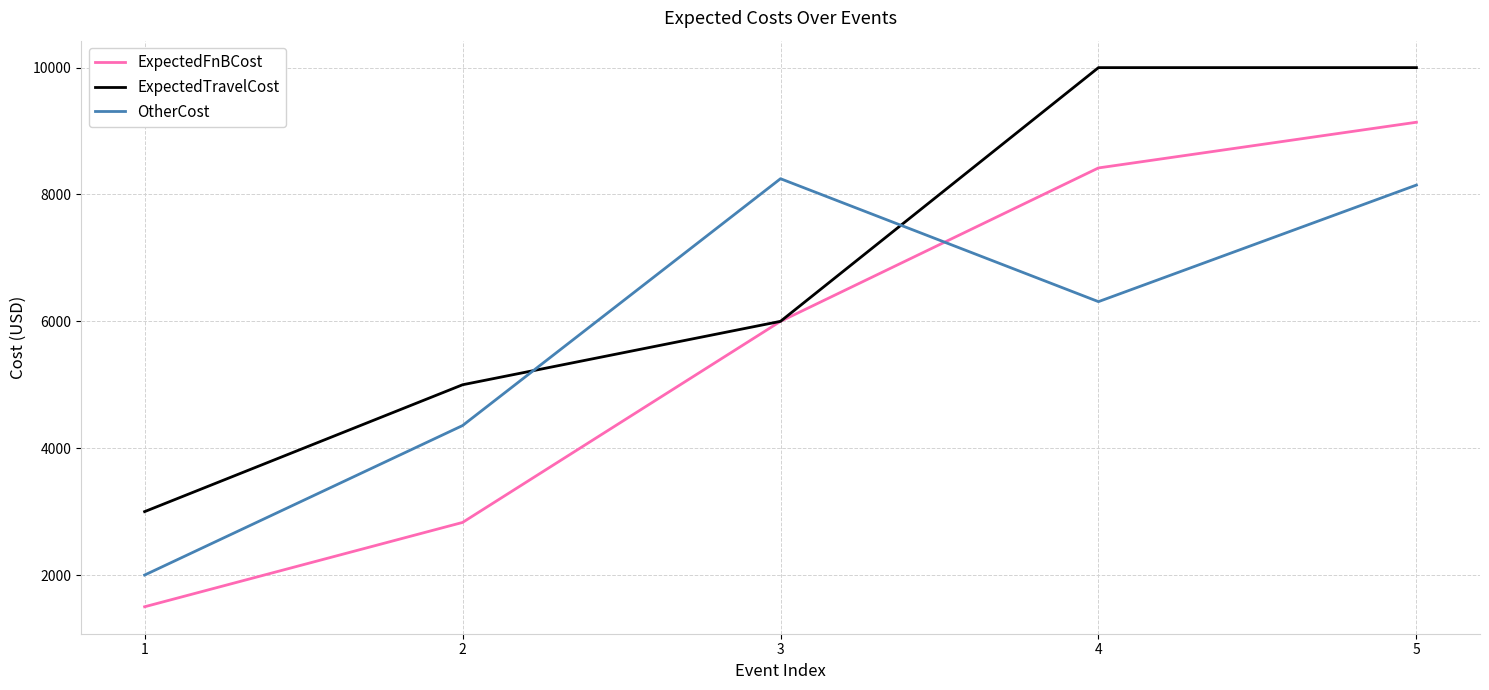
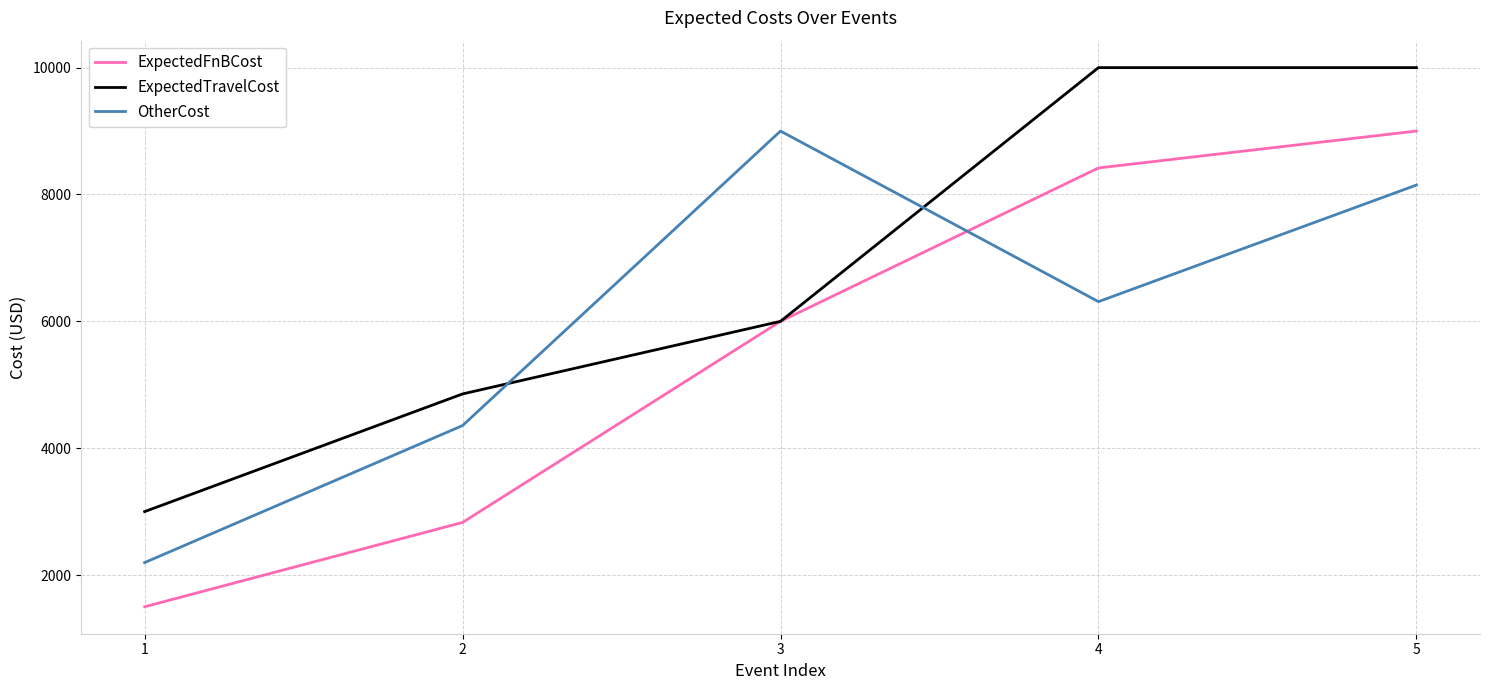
  {
    "ExpectedFnBCost": {
      "1": 1500,
      "2": 2800,
      "4": 8400,
-     "5": 9100
+     "5": 9000
    },
    "ExpectedTravelCost": {
      "1": 3000,
-     "2": 5000,
+     "2": 4900,
      "4": 10000,
      "5": 10000
    },
    "OtherCost": {
-     "1": 2000,
+     "1": 2200,
      "2": 4400,
-     "3": 8200,
+     "3": 9000,
      "4": 6300,
      "5": 8100
    }
  }
